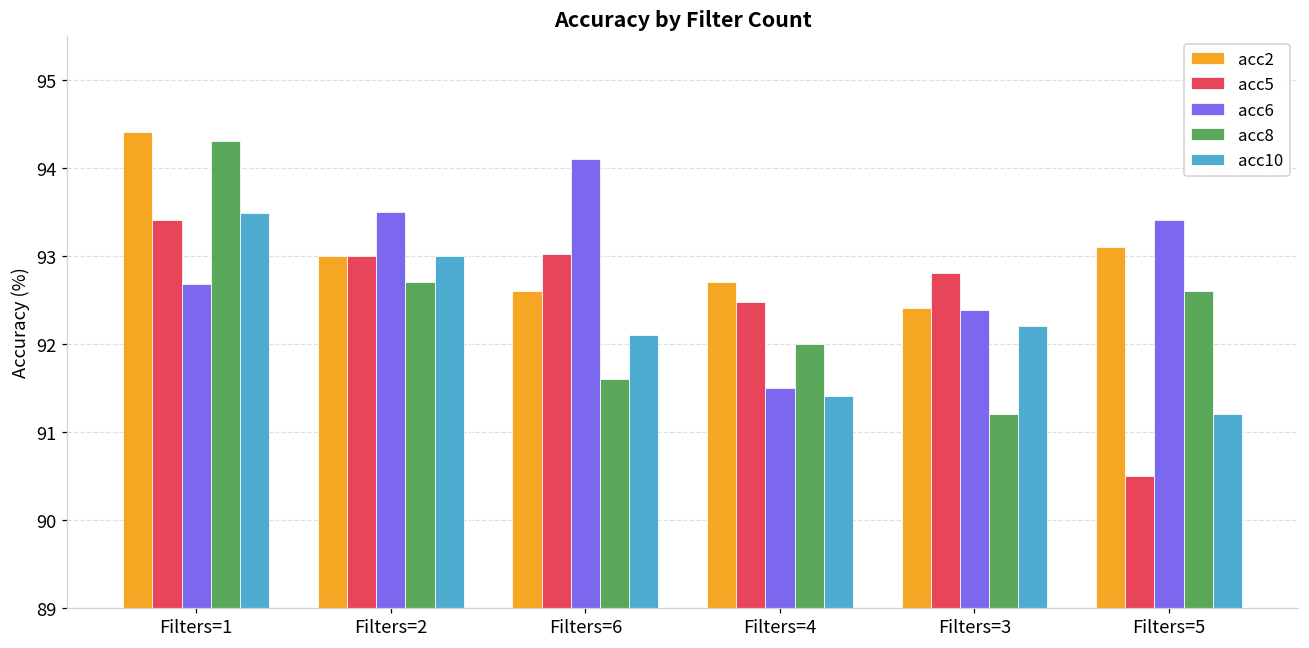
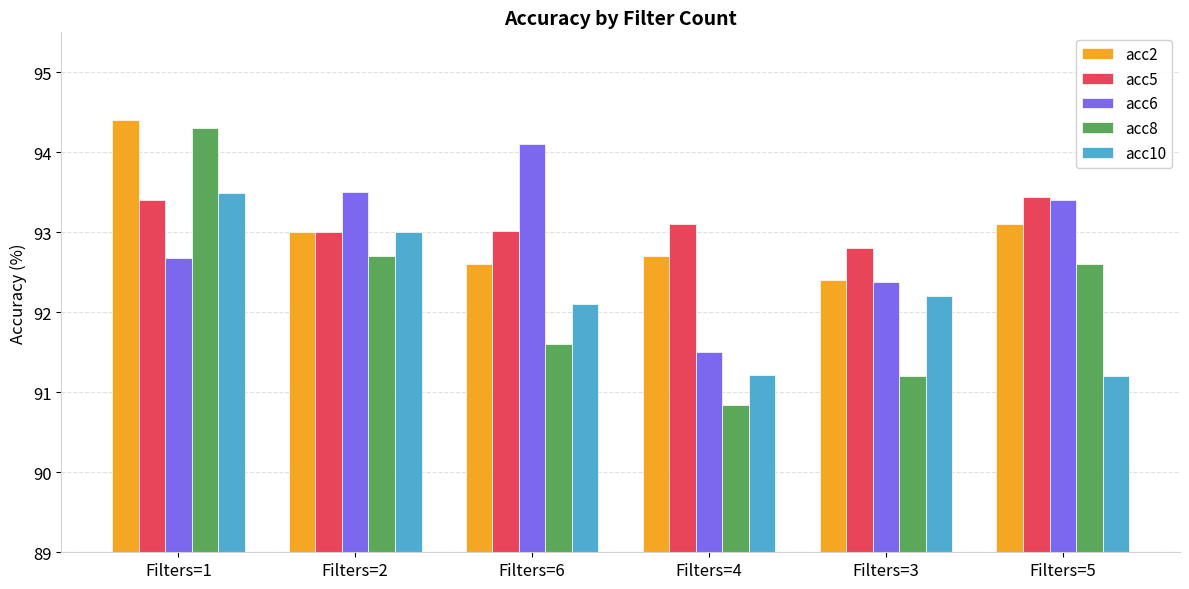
  {
    "acc2": {
      "Filters=1": 94.4,
      "Filters=2": 93.0,
      "Filters=6": 92.6,
      "Filters=4": 92.7,
      "Filters=3": 92.4,
      "Filters=5": 93.1
    },
    "acc5": {
      "Filters=1": 93.4,
      "Filters=2": 93.0,
      "Filters=6": 93.0,
-     "Filters=4": 92.5,
+     "Filters=4": 93.1,
      "Filters=3": 92.8,
-     "Filters=5": 90.5
+     "Filters=5": 93.4
    },
    "acc6": {
      "Filters=1": 92.7,
      "Filters=2": 93.5,
      "Filters=6": 94.1,
      "Filters=4": 91.5,
      "Filters=3": 92.4,
      "Filters=5": 93.4
    },
    "acc8": {
      "Filters=1": 94.3,
      "Filters=2": 92.7,
      "Filters=6": 91.6,
-     "Filters=4": 92.0,
+     "Filters=4": 90.8,
      "Filters=3": 91.2,
      "Filters=5": 92.6
    },
    "acc10": {
      "Filters=1": 93.5,
      "Filters=2": 93.0,
      "Filters=6": 92.1,
-     "Filters=4": 91.4,
+     "Filters=4": 91.2,
      "Filters=3": 92.2,
      "Filters=5": 91.2
    }
  }
